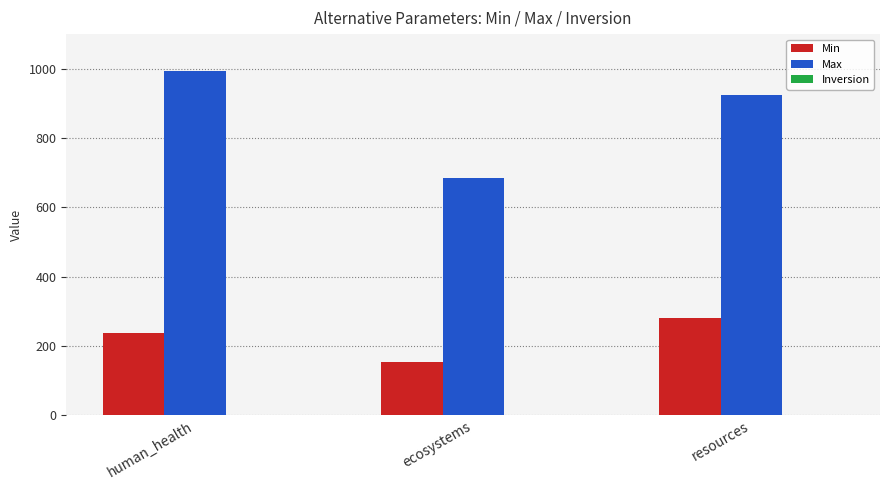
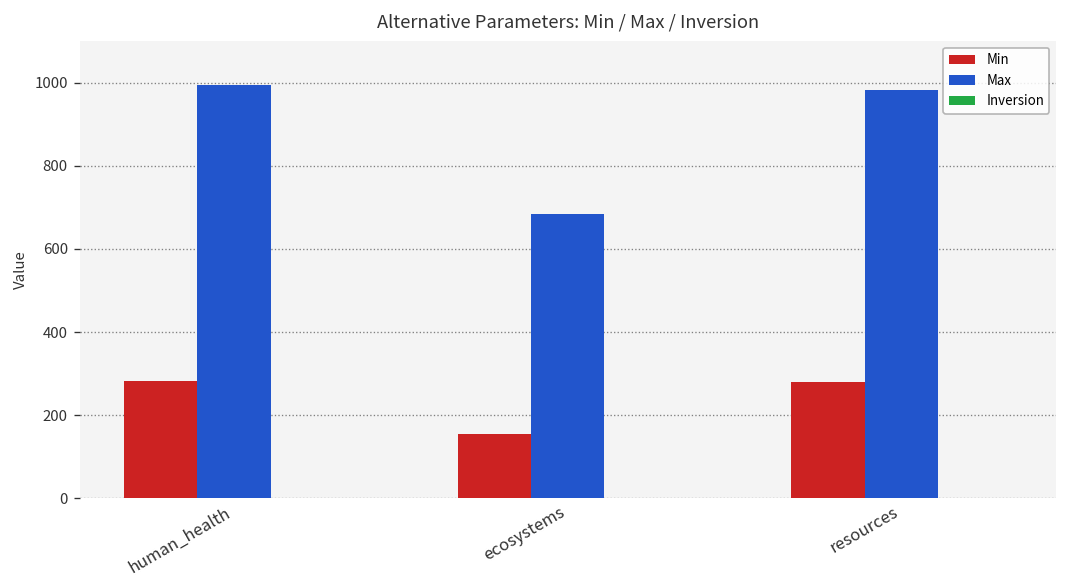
  {
    "Min": {
-     "human_health": 240,
+     "human_health": 280,
      "ecosystems": 150,
      "resources": 280
    },
    "Max": {
      "human_health": 990,
      "ecosystems": 680,
-     "resources": 930
+     "resources": 980
    }
  }
